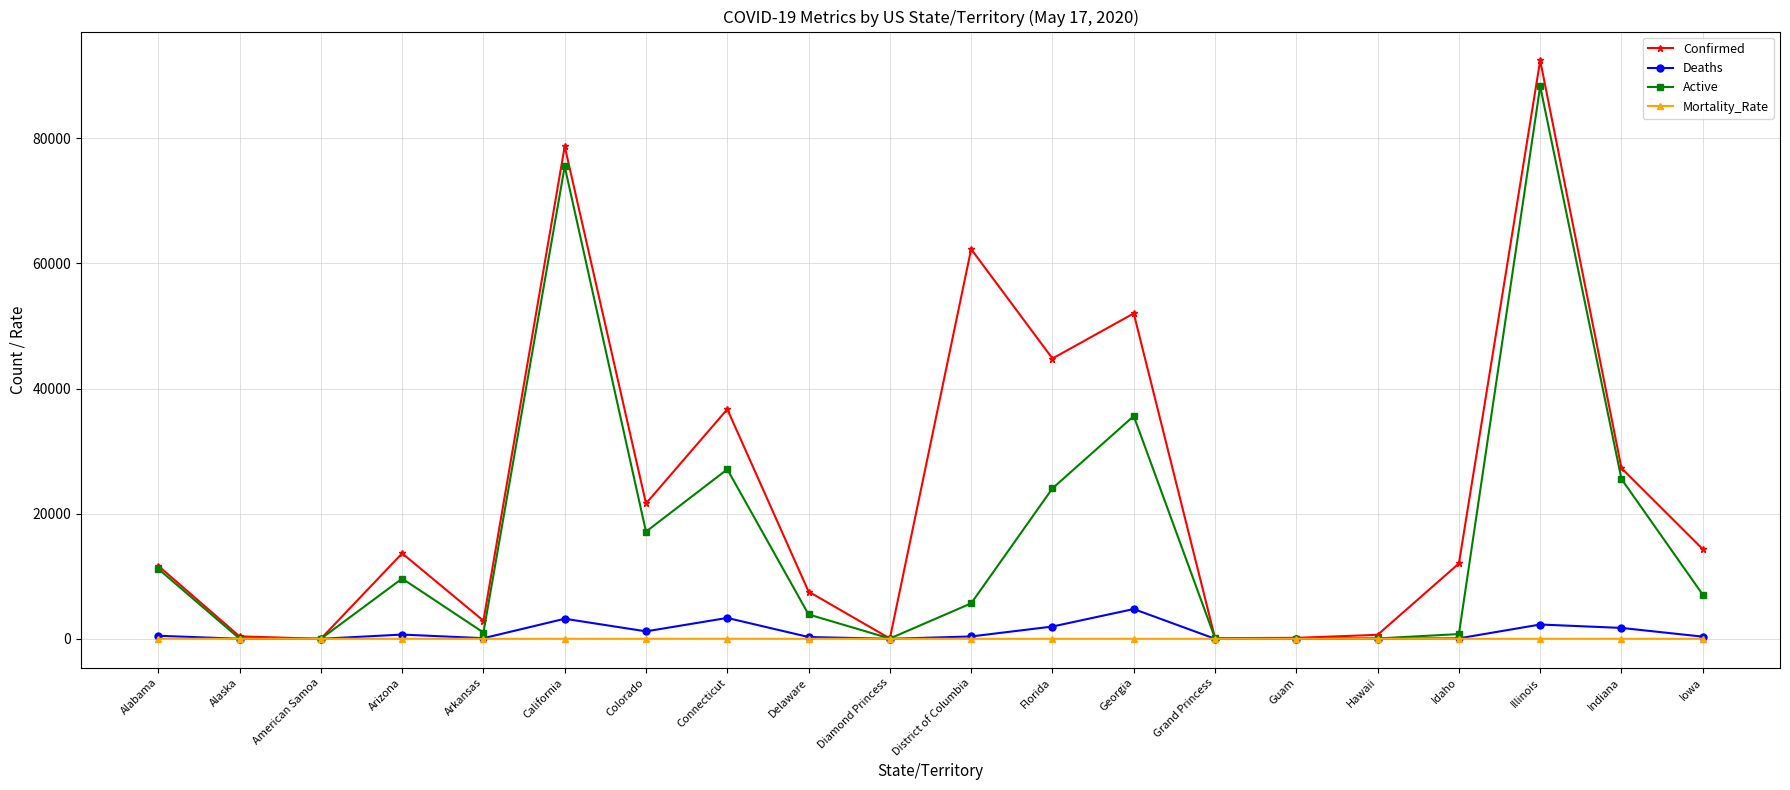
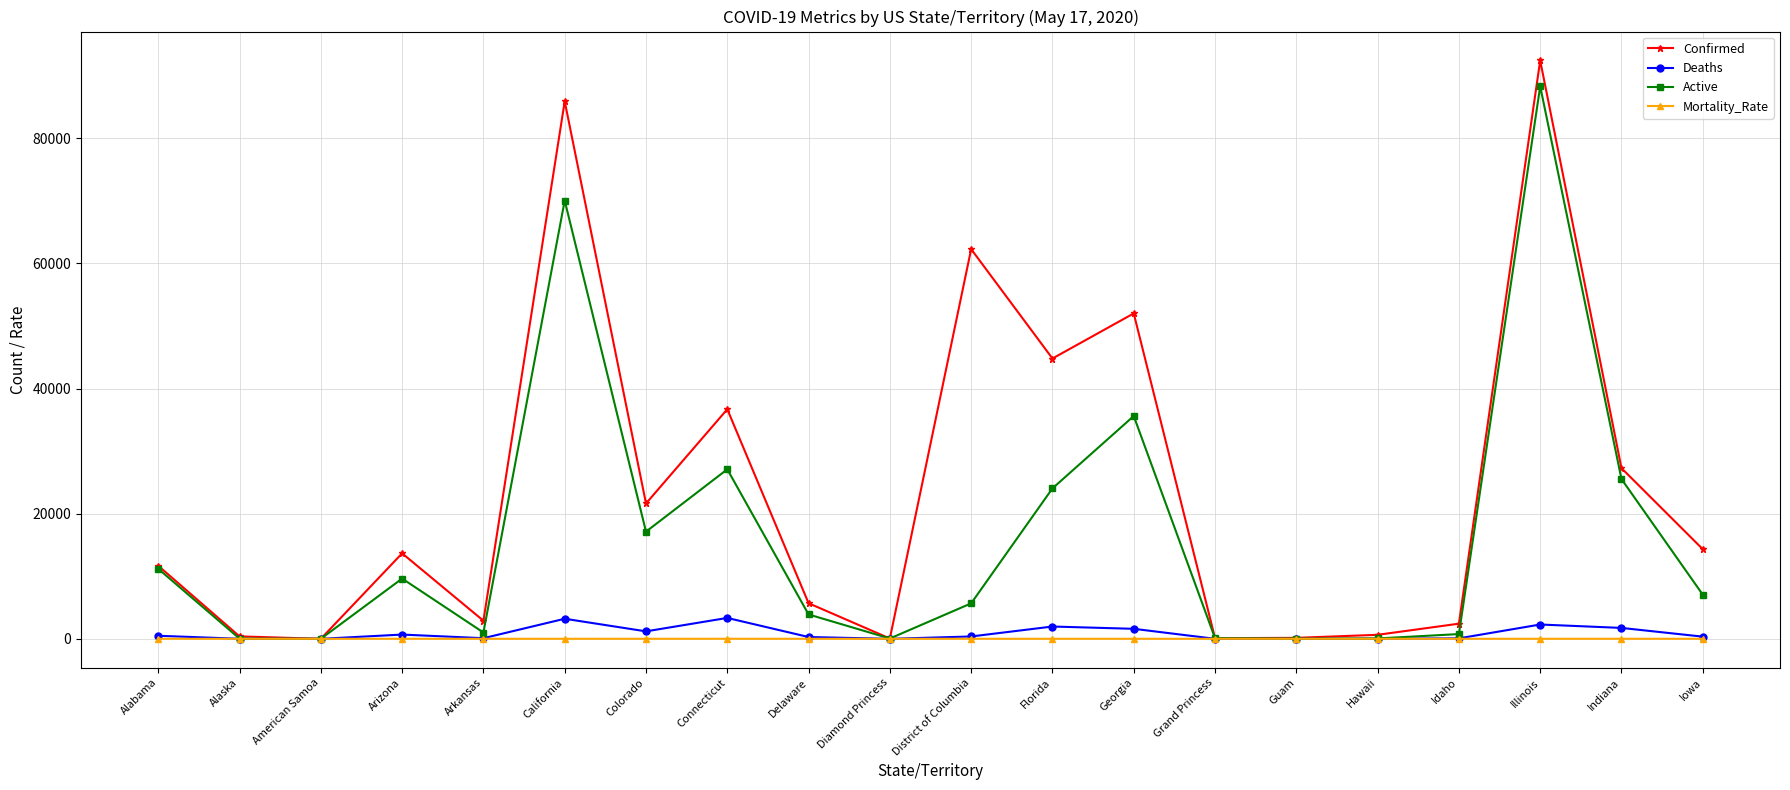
  {
    "Confirmed": {
      "Alabama": 12000,
      "Arizona": 14000,
      "Arkansas": 3000,
-     "California": 79000,
+     "California": 86000,
      "Colorado": 22000,
      "Connecticut": 37000,
-     "Delaware": 8000,
+     "Delaware": 6000,
      "District of Columbia": 62000,
      "Florida": 45000,
      "Georgia": 52000,
      "Hawaii": 1000,
-     "Idaho": 12000,
+     "Idaho": 2000,
      "Illinois": 92000,
      "Indiana": 27000,
      "Iowa": 14000
    },
    "Deaths": {
      "Alabama": 0,
      "Arizona": 1000,
      "California": 3000,
      "Colorado": 1000,
      "Connecticut": 3000,
      "Florida": 2000,
-     "Georgia": 5000,
+     "Georgia": 2000,
      "Illinois": 2000,
      "Indiana": 2000
    },
    "Active": {
      "Alabama": 11000,
      "Arizona": 10000,
      "Arkansas": 1000,
-     "California": 76000,
+     "California": 70000,
      "Colorado": 17000,
      "Connecticut": 27000,
      "Delaware": 4000,
      "District of Columbia": 6000,
      "Florida": 24000,
      "Georgia": 36000,
      "Idaho": 1000,
      "Illinois": 88000,
      "Indiana": 26000,
      "Iowa": 7000
    },
    "Mortality_Rate": {
      "Alabama": 0,
      "Arizona": 0,
      "California": 0,
      "Colorado": 0,
      "Connecticut": 0,
      "Florida": 0,
      "Georgia": 0,
      "Illinois": 0,
      "Indiana": 0
    }
  }
